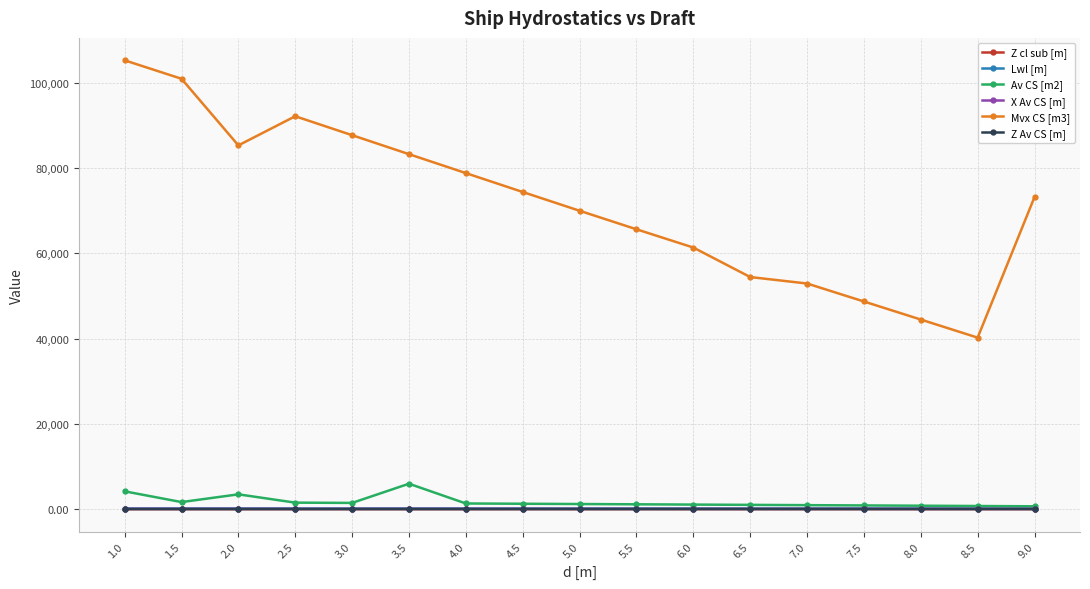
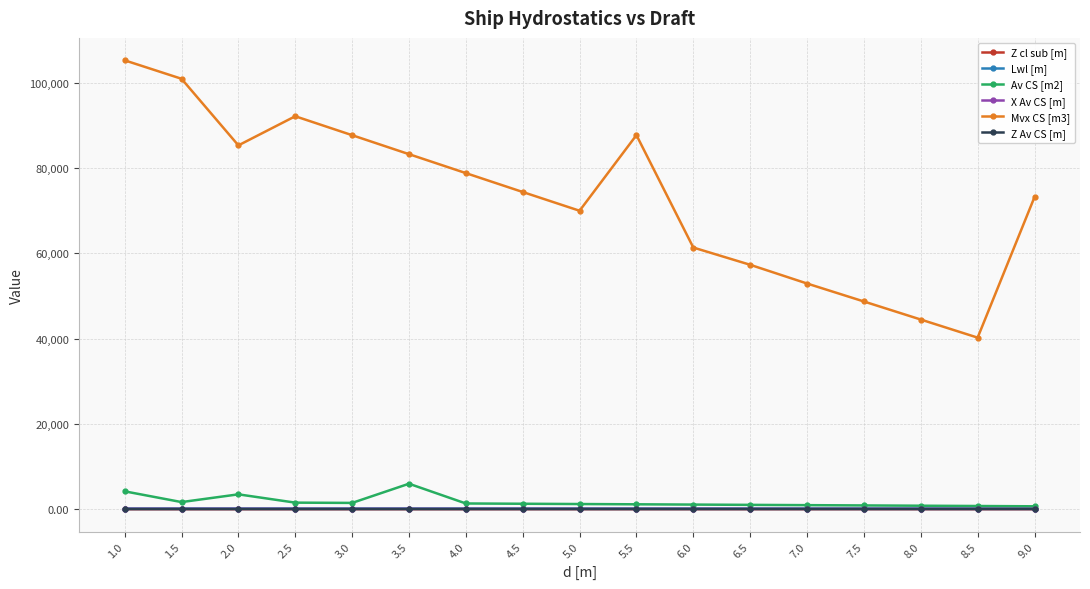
  {
    "Z Av CS [m]": {
      "1.0": "0",
      "1.5": "0",
      "2.0": "0",
      "2.5": "0",
      "3.0": "0",
      "3.5": "0",
      "4.0": "0",
      "4.5": "0",
      "5.0": "0",
      "5.5": "0",
      "6.0": "0",
      "6.5": "0",
      "7.0": "0",
      "7.5": "0",
      "8.0": "0",
      "8.5": "0",
      "9.0": "0"
    },
    "Av CS [m2]": {
      "1.0": "4,000",
      "1.5": "2,000",
      "2.0": "3,000",
      "2.5": "2,000",
      "3.0": "1,000",
      "3.5": "6,000",
      "4.0": "1,000",
      "4.5": "1,000",
      "5.0": "1,000",
      "5.5": "1,000",
      "6.0": "1,000",
      "6.5": "1,000",
      "7.0": "1,000",
      "7.5": "1,000",
      "8.0": "1,000"
    },
    "Mvx CS [m3]": {
      "1.0": "105,000",
      "1.5": "101,000",
      "2.0": "85,000",
      "2.5": "92,000",
      "3.0": "88,000",
      "3.5": "83,000",
      "4.0": "79,000",
      "4.5": "74,000",
      "5.0": "70,000",
-     "5.5": "66,000",
+     "5.5": "88,000",
      "6.0": "61,000",
-     "6.5": "54,000",
+     "6.5": "57,000",
      "7.0": "53,000",
      "7.5": "49,000",
      "8.0": "44,000",
      "8.5": "40,000",
      "9.0": "73,000"
    }
  }
